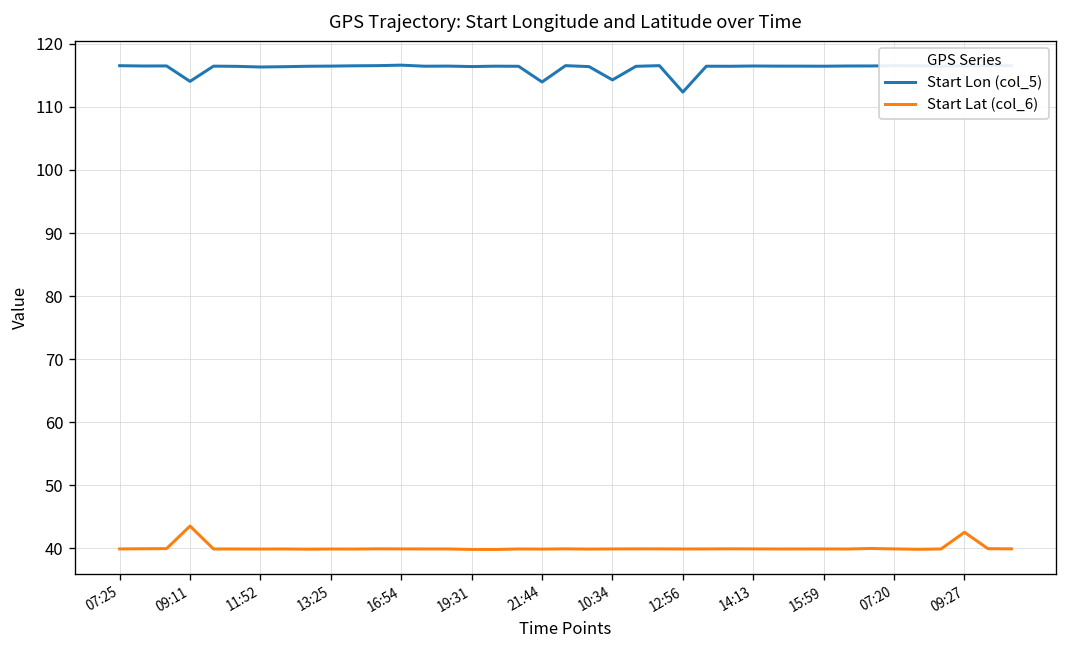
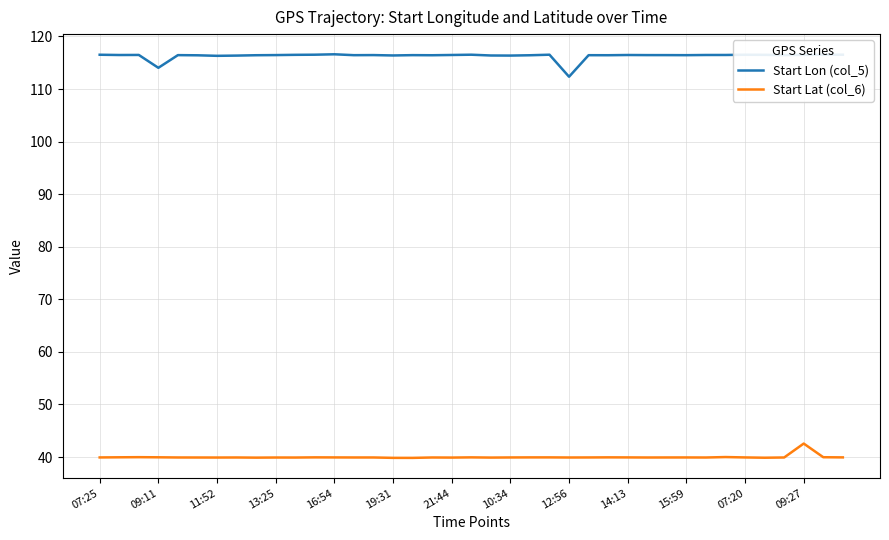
  {
    "Start Lon (col_5)": {
      "07:25": 117,
      "09:11": 114,
      "11:52": 116,
      "13:25": 116,
      "16:54": 117,
      "19:31": 116,
-     "21:44": 114,
-     "10:34": 114,
+     "21:44": 116,
+     "10:34": 116,
      "12:56": 112,
      "14:13": 116,
      "15:59": 116
    },
    "Start Lat (col_6)": {
      "07:25": 40,
-     "09:11": 44,
+     "09:11": 40,
      "11:52": 40,
      "13:25": 40,
      "16:54": 40,
      "19:31": 40,
      "21:44": 40,
      "10:34": 40,
      "12:56": 40,
      "14:13": 40,
      "15:59": 40,
      "07:20": 40,
      "09:27": 43
    }
  }
